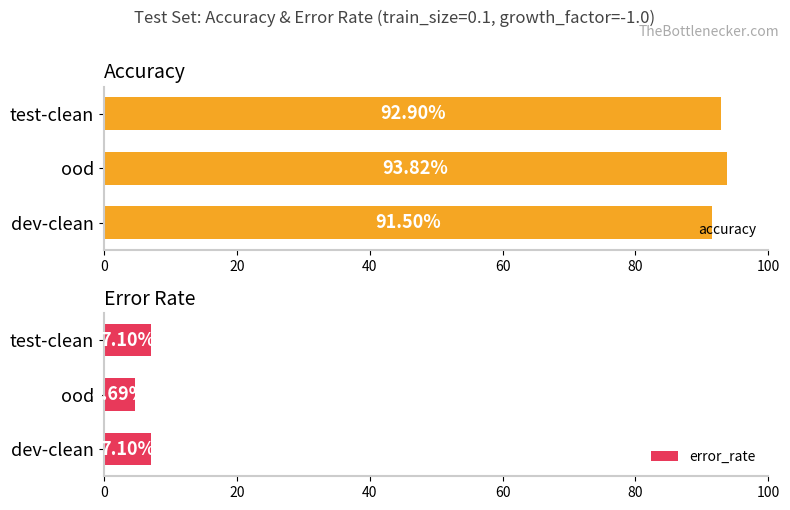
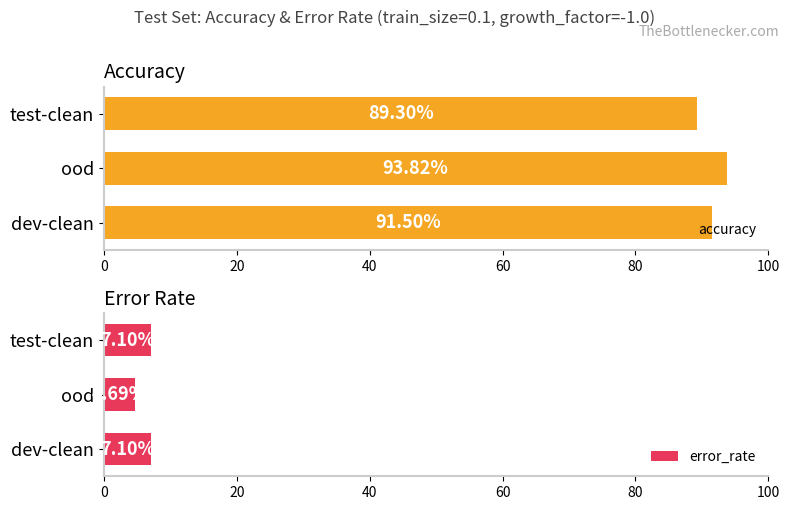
  {
    "Accuracy": {
-     "test-clean": "92.90%",
+     "test-clean": "89.30%",
      "ood": "93.82%",
      "dev-clean": "91.50%"
    },
    "Error Rate": {
      "test-clean": "7.10%",
      "ood": "4.69%",
      "dev-clean": "7.10%"
    }
  }
